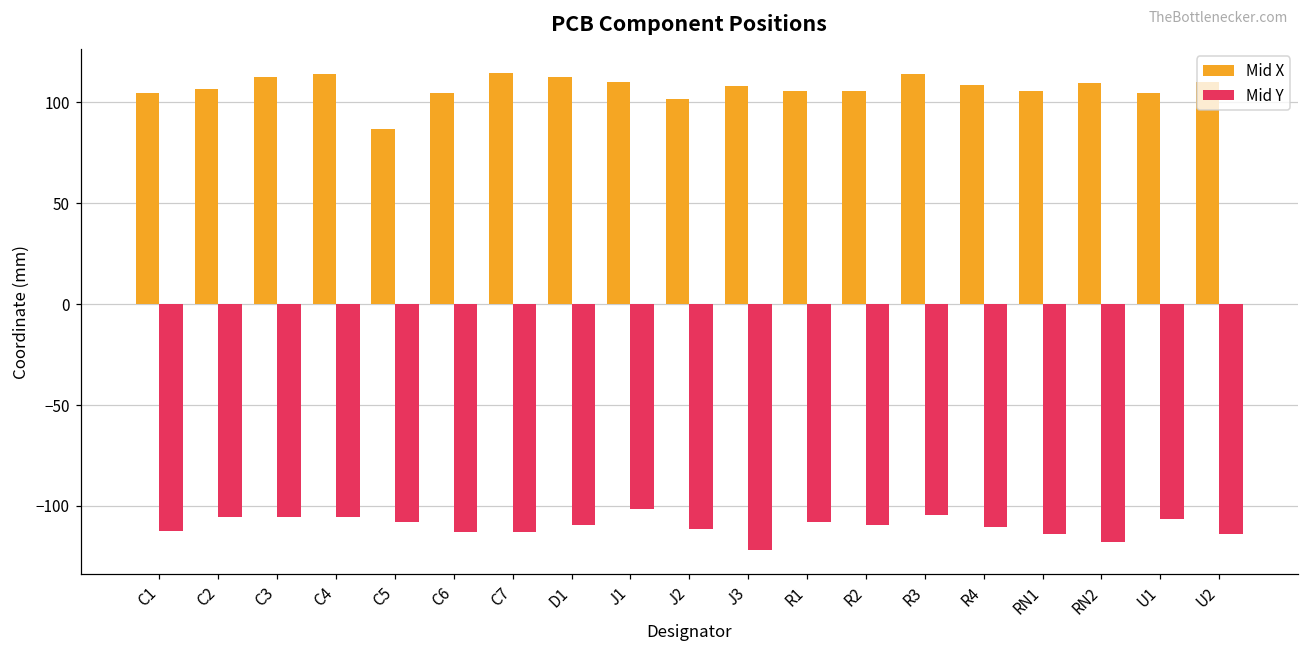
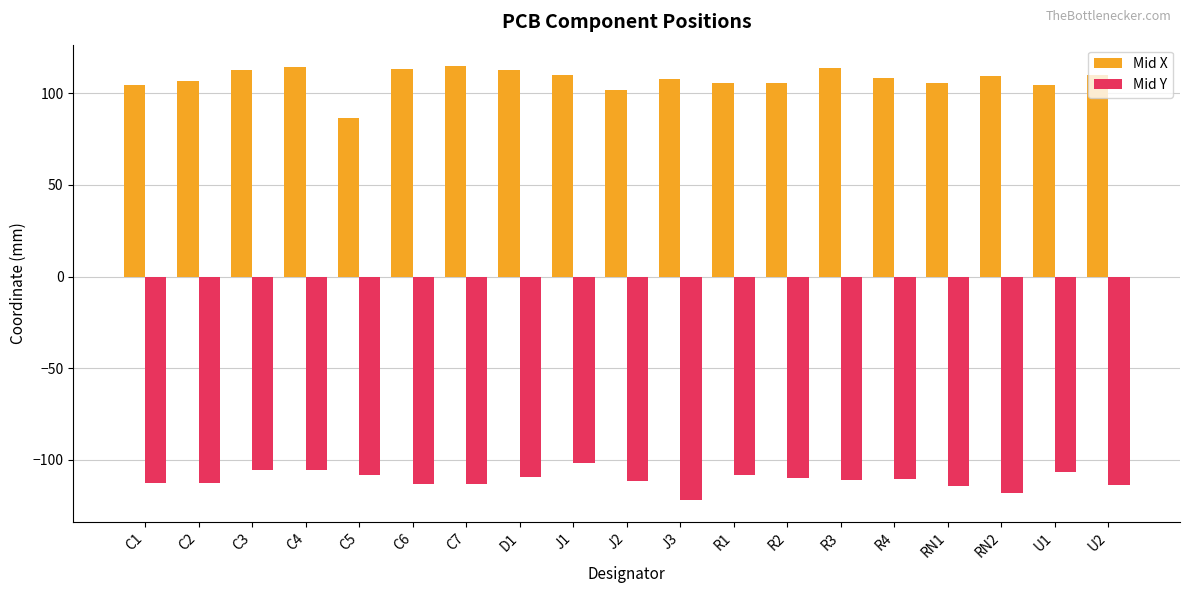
  {
    "Mid X": {
      "C1": 105,
      "C2": 106,
      "C3": 113,
      "C4": 114,
      "C5": 87,
-     "C6": 104,
+     "C6": 113,
      "C7": 115,
      "D1": 112,
      "J1": 110,
      "J2": 102,
      "J3": 108,
      "R1": 106,
      "R2": 106,
      "R3": 114,
      "R4": 108,
      "RN1": 106,
      "RN2": 110,
      "U1": 105
    },
    "Mid Y": {
      "C1": -113,
-     "C2": -106,
+     "C2": -112,
      "C3": -106,
      "C4": -106,
      "C5": -108,
      "C6": -113,
      "C7": -113,
      "D1": -110,
      "J1": -102,
      "J2": -112,
      "J3": -122,
      "R1": -108,
      "R2": -110,
-     "R3": -105,
+     "R3": -111,
      "R4": -111,
      "RN1": -114,
      "RN2": -118,
      "U1": -107,
      "U2": -114
    }
  }
